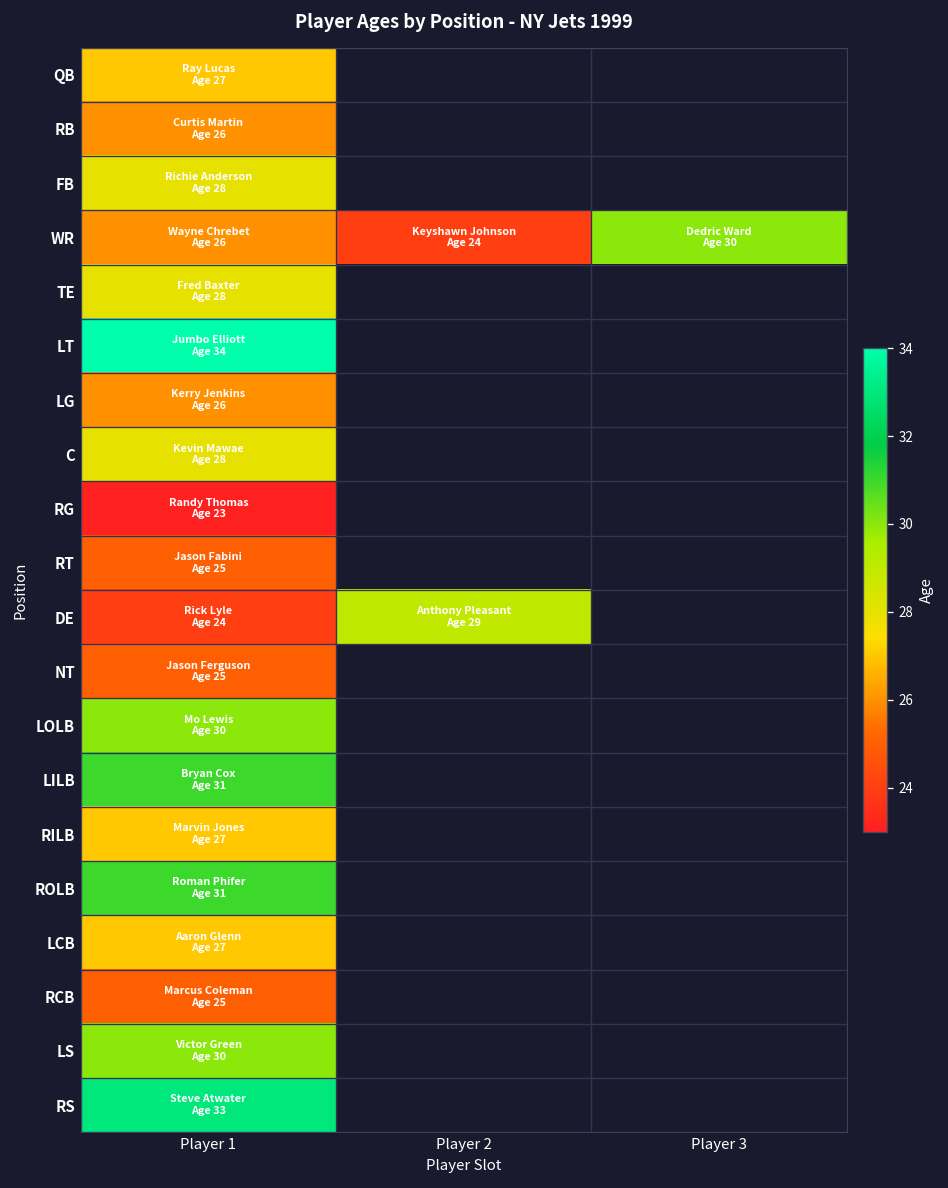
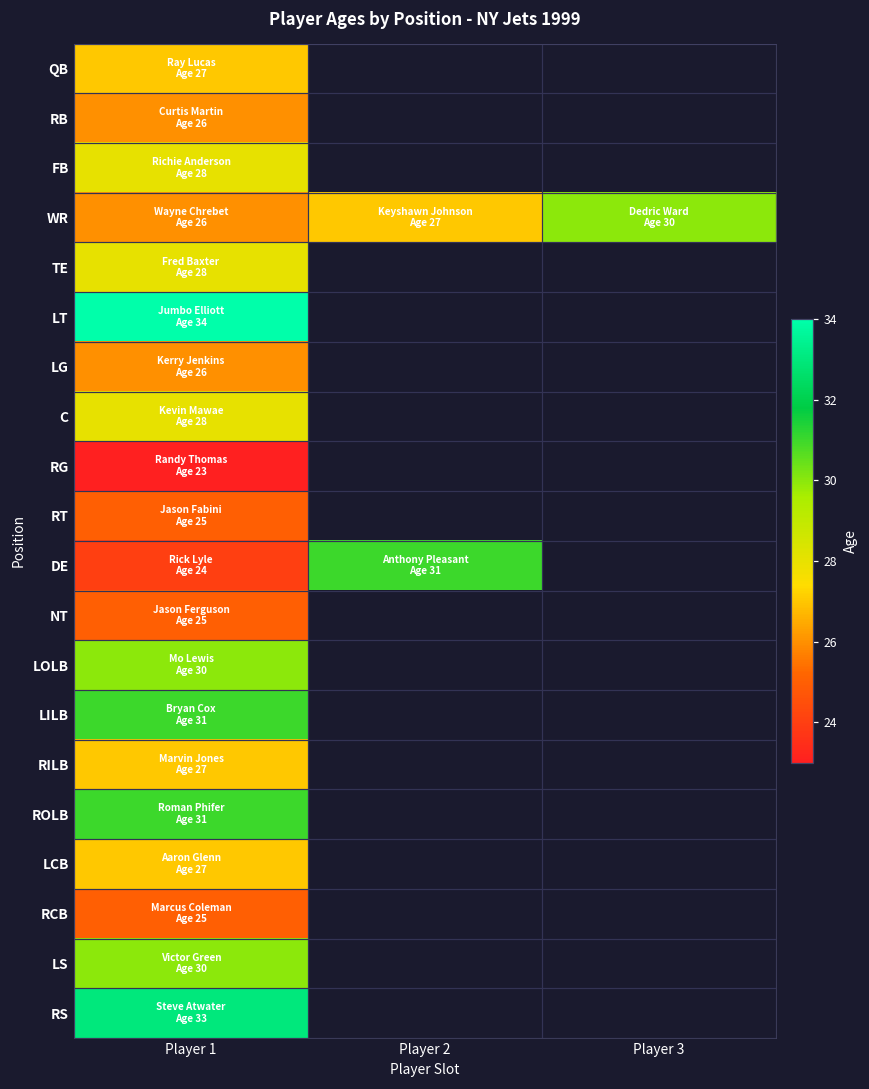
  {
    "WR": {
-     "Player 2": 24
+     "Player 2": 27
    },
    "DE": {
-     "Player 2": 29
+     "Player 2": 31
    }
  }
